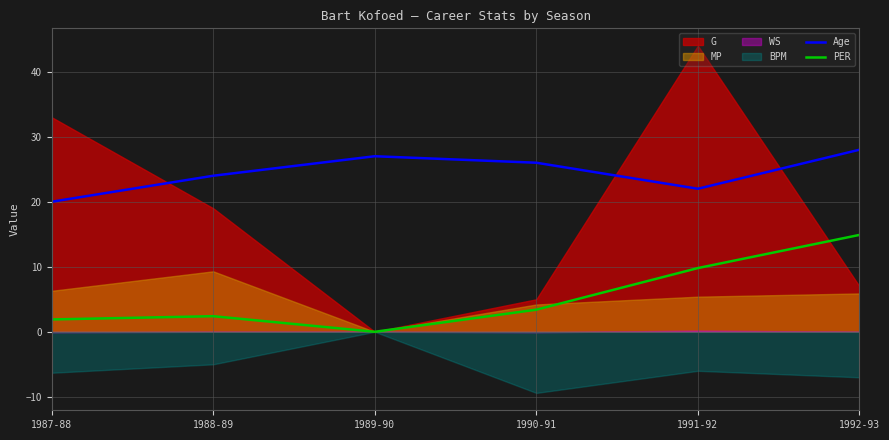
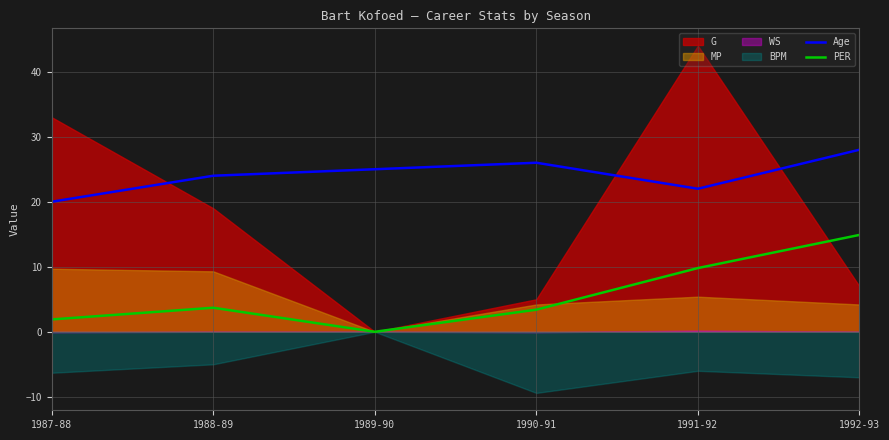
  {
    "Age": {
      "1987-88": 20,
      "1988-89": 24,
-     "1989-90": 27,
+     "1989-90": 25,
      "1990-91": 26,
      "1991-92": 22,
      "1992-93": 28
    },
    "G": {
      "1987-88": 33,
      "1988-89": 19,
      "1990-91": 5,
      "1992-93": 7
    },
    "MP": {
-     "1987-88": 6,
+     "1987-88": 10,
      "1988-89": 9,
      "1990-91": 4,
      "1991-92": 5,
-     "1992-93": 6
+     "1992-93": 4
    },
    "PER": {
      "1987-88": 2,
-     "1988-89": 2,
+     "1988-89": 4,
      "1990-91": 3,
      "1991-92": 10,
      "1992-93": 15
    }
  }
